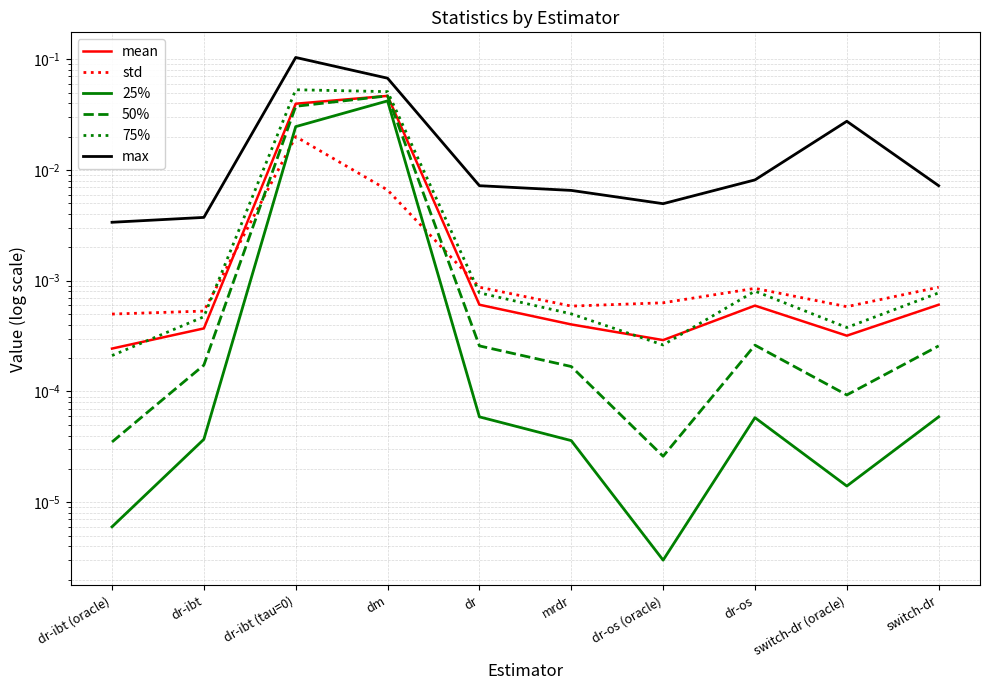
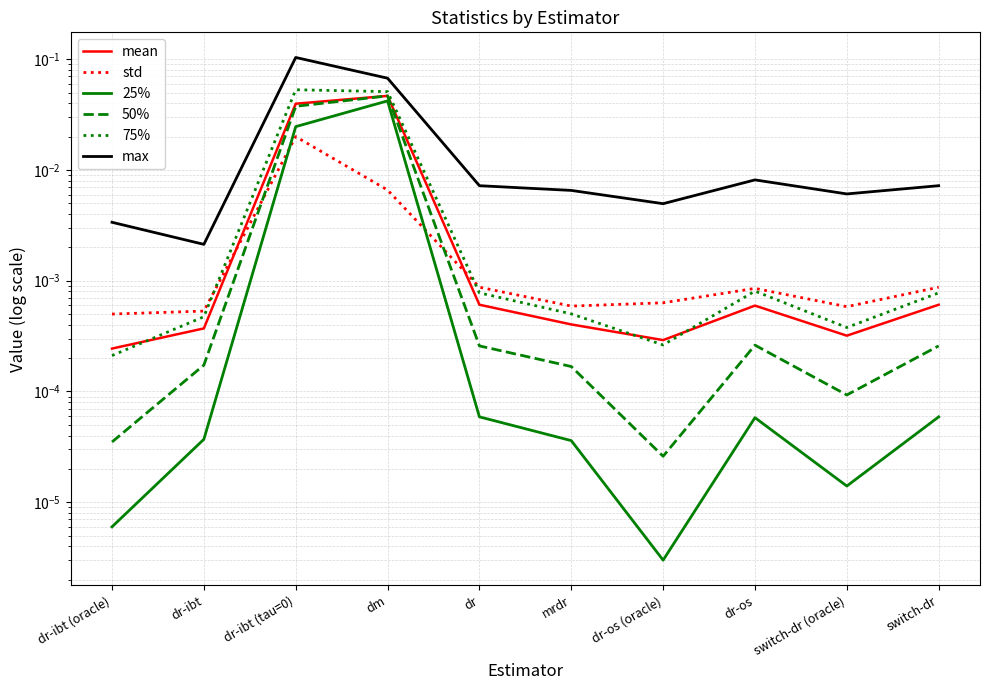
  {
    "max": {
      "dr-ibt (oracle)": 0.0034,
-     "dr-ibt": 0.0037,
+     "dr-ibt": 0.0021,
      "dr-ibt (tau=0)": 0.10,
      "dm": 0.07,
      "dr": 0.007,
      "mrdr": 0.007,
      "dr-os (oracle)": 0.005,
      "dr-os": 0.008,
-     "switch-dr (oracle)": 0.028,
+     "switch-dr (oracle)": 0.006,
      "switch-dr": 0.007
    }
  }
